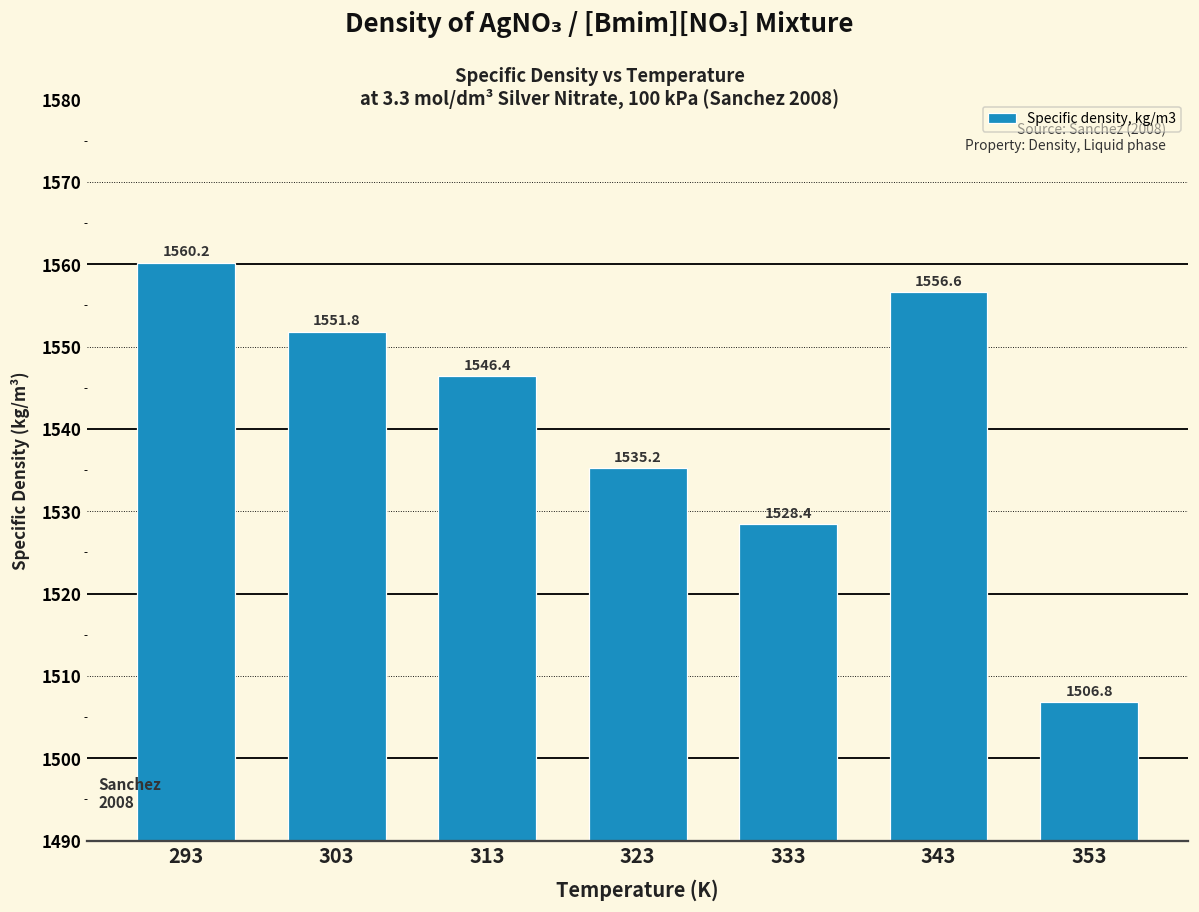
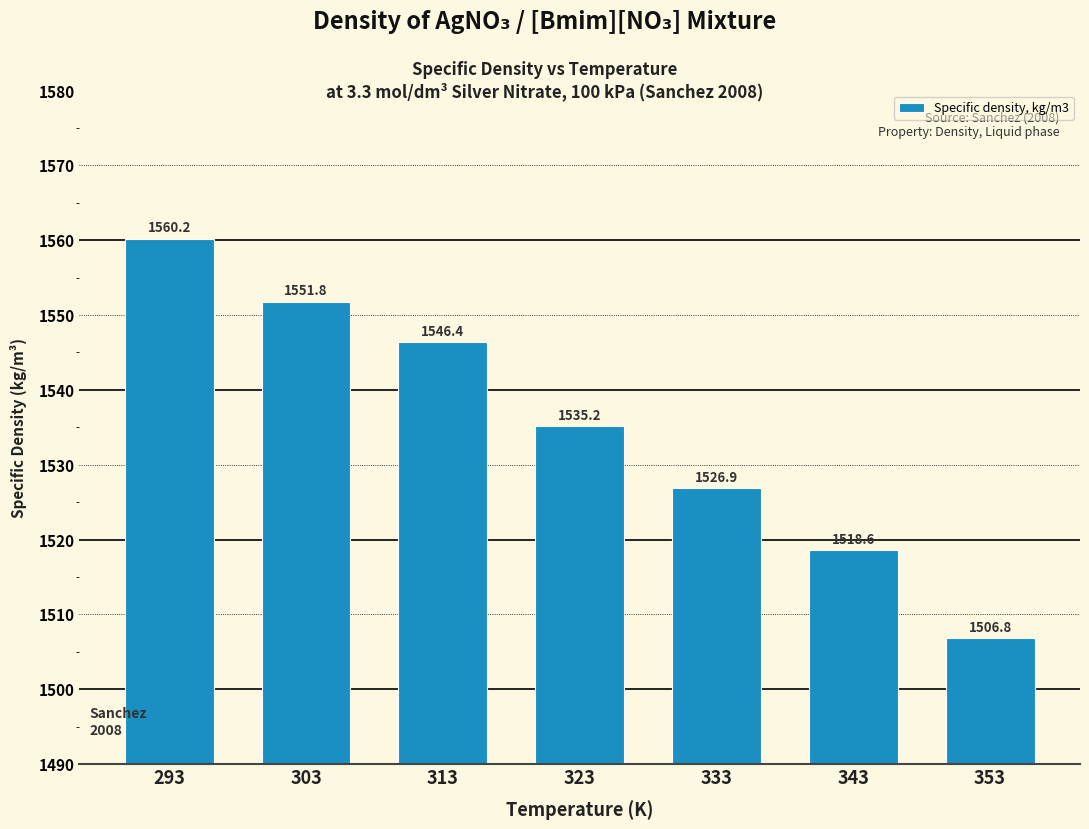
  {
    "293": 1560.2,
    "303": 1551.8,
    "313": 1546.4,
    "323": 1535.2,
-   "333": 1528.4,
-   "343": 1556.6,
+   "333": 1526.9,
+   "343": 1518.6,
    "353": 1506.8
  }
